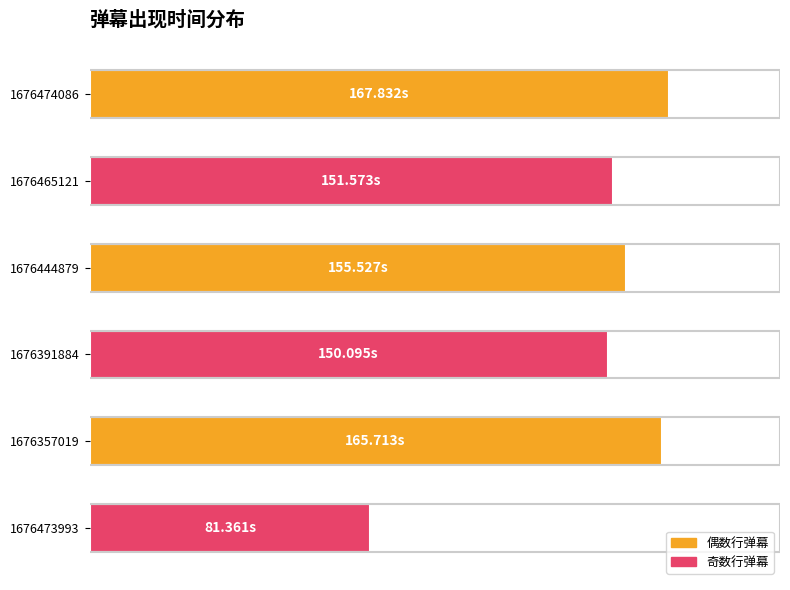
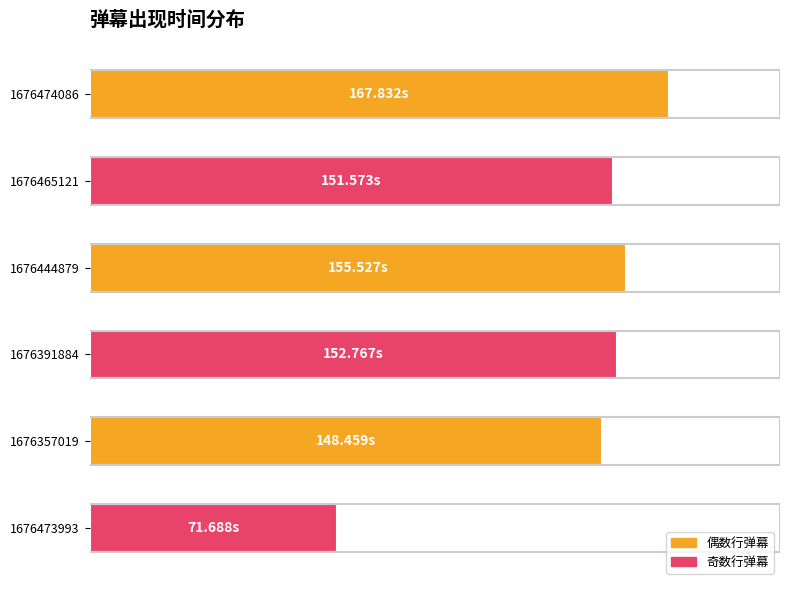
  {
    "1676474086": "167.832s",
    "1676465121": "151.573s",
    "1676444879": "155.527s",
-   "1676391884": "150.095s",
-   "1676357019": "165.713s",
-   "1676473993": "81.361s"
+   "1676391884": "152.767s",
+   "1676357019": "148.459s",
+   "1676473993": "71.688s"
  }
